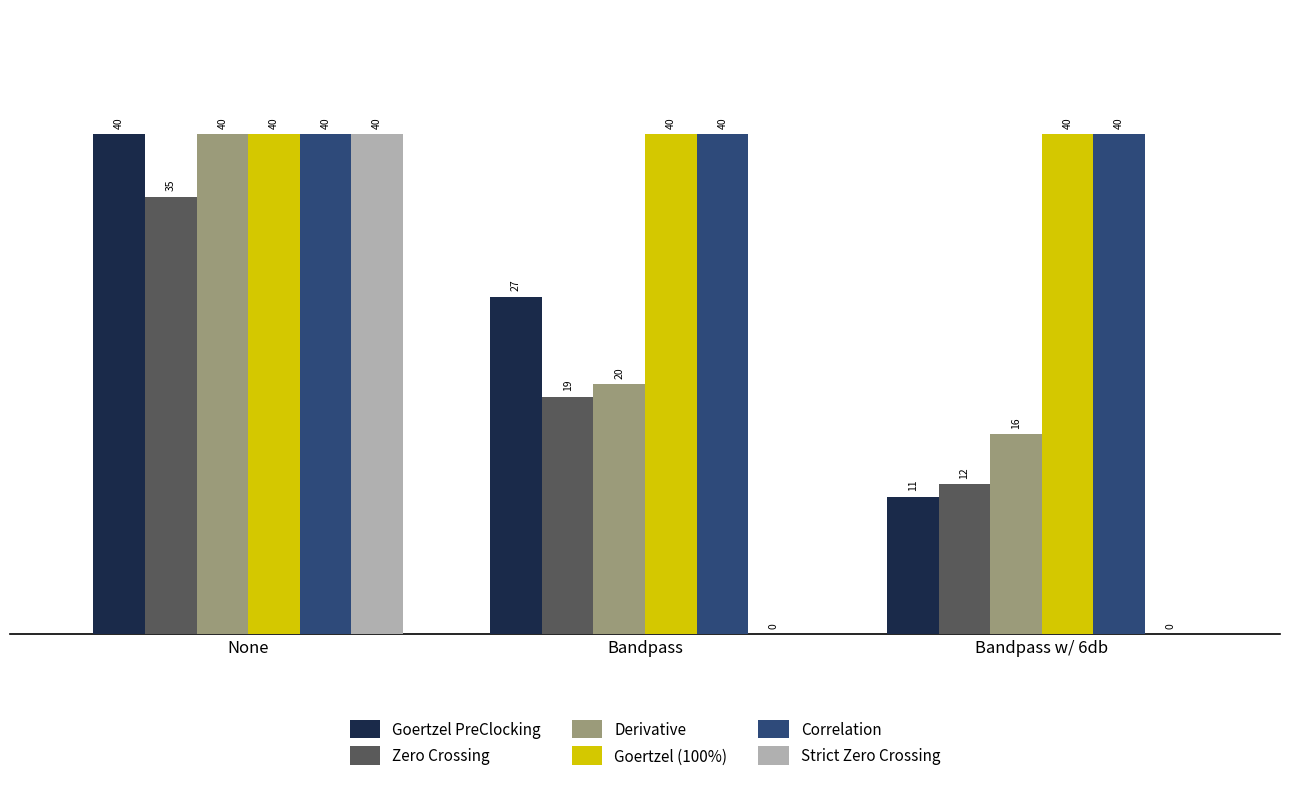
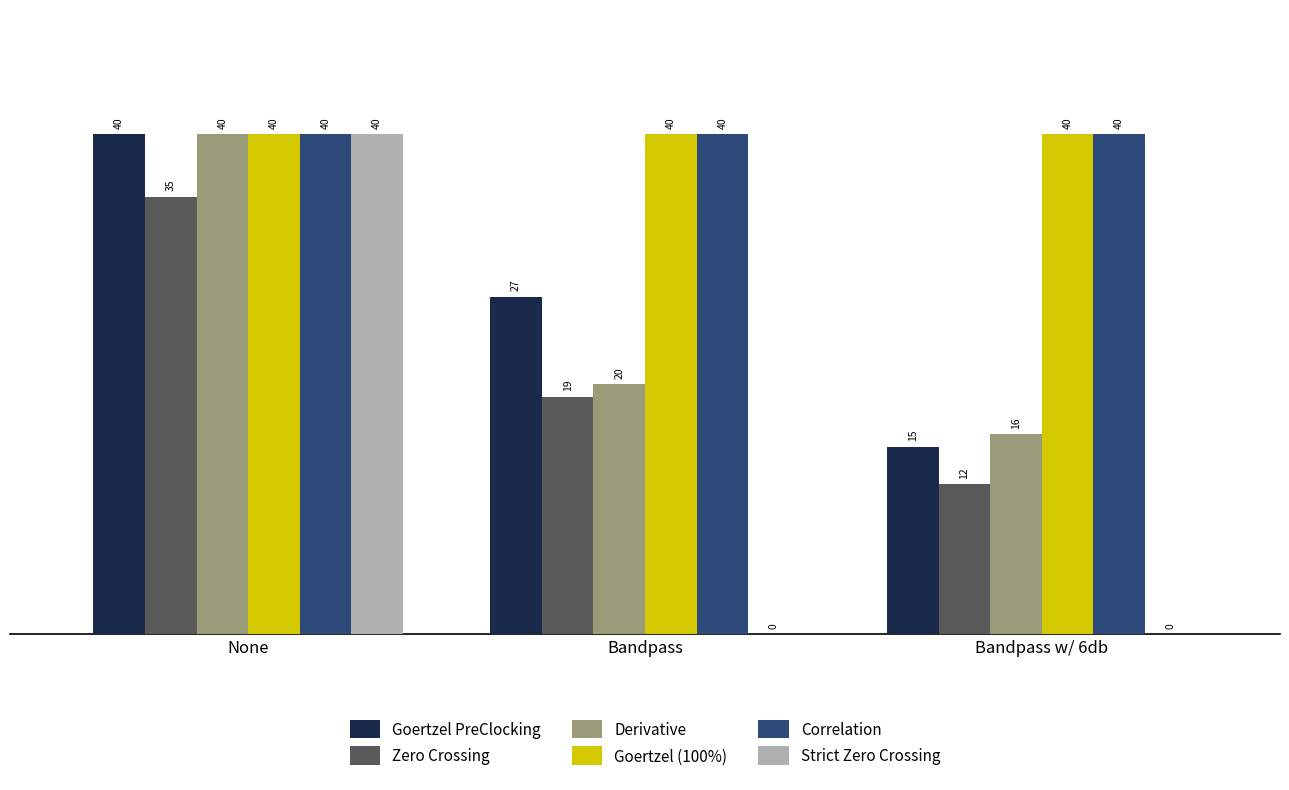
  {
    "Goertzel PreClocking": {
      "None": 40,
      "Bandpass": 27,
-     "Bandpass w/ 6db": 11
+     "Bandpass w/ 6db": 15
    },
    "Derivative": {
      "None": 40,
      "Bandpass": 20,
      "Bandpass w/ 6db": 16
    },
    "Goertzel (100%)": {
      "None": 40,
      "Bandpass": 40,
      "Bandpass w/ 6db": 40
    },
    "Strict Zero Crossing": {
      "None": 40,
      "Bandpass": 0,
      "Bandpass w/ 6db": 0
    }
  }
